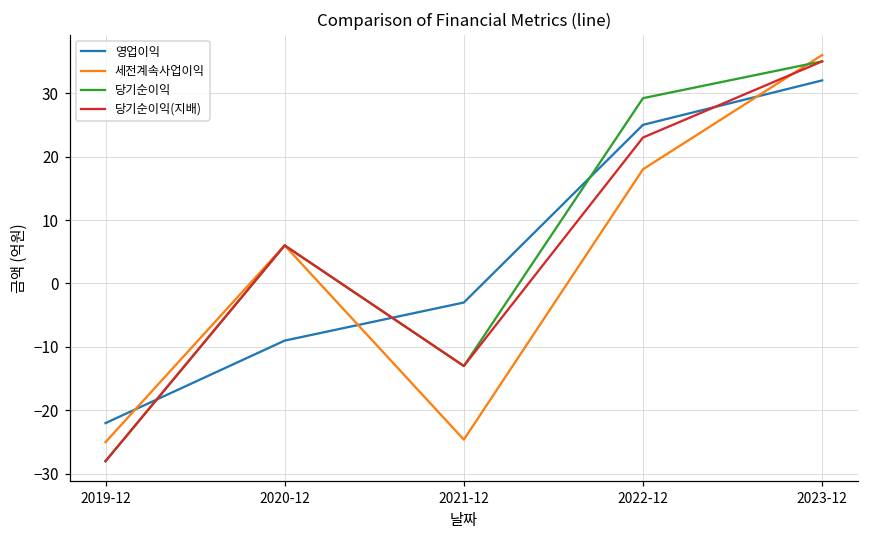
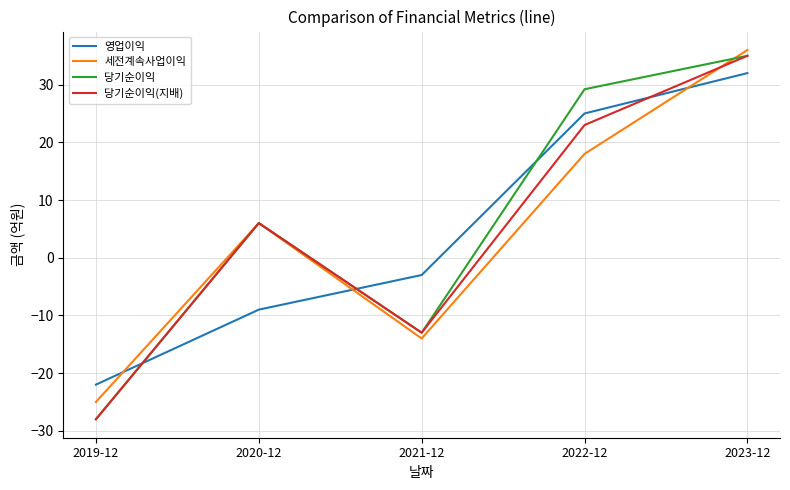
  {
    "영업이익": {
      "2019-12": -22,
      "2020-12": -9,
      "2021-12": -3,
      "2022-12": 25,
      "2023-12": 32
    },
    "세전계속사업이익": {
      "2019-12": -25,
-     "2021-12": -25,
+     "2021-12": -14,
      "2022-12": 18,
      "2023-12": 36
    },
    "당기순이익": {
      "2022-12": 29
    },
    "당기순이익(지배)": {
      "2022-12": 23
    }
  }
